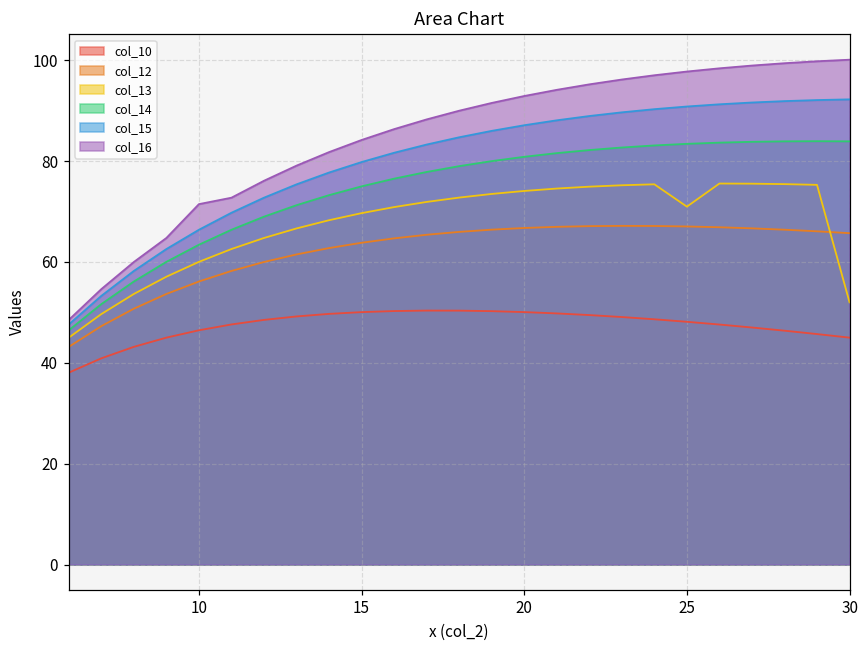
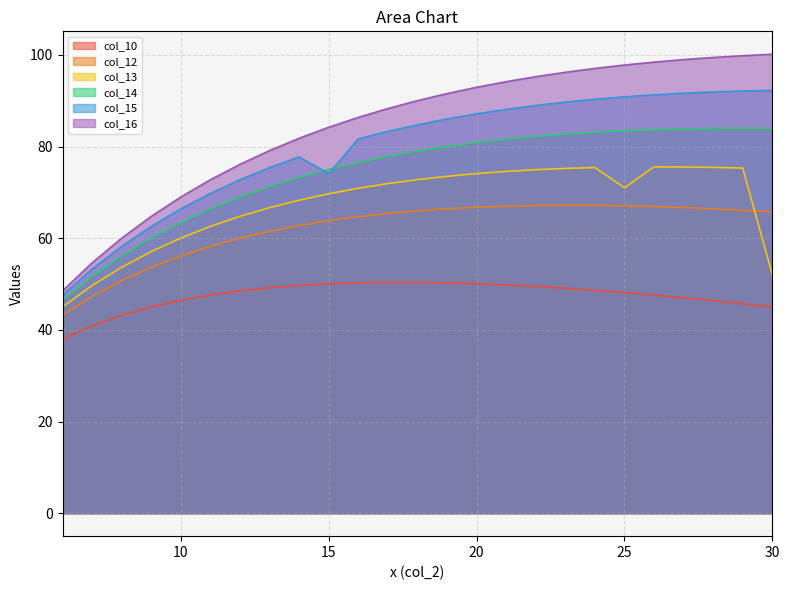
  {
    "col_13": {
      "10": 60,
      "15": 70,
      "20": 74,
      "25": 71,
      "30": 52
    },
    "col_14": {
      "10": 63,
      "15": 75,
      "20": 81,
      "25": 83,
      "30": 84
    },
    "col_15": {
      "10": 66,
-     "15": 80,
+     "15": 74,
      "20": 87,
      "25": 91,
      "30": 92
    },
    "col_16": {
-     "10": 71,
+     "10": 69,
      "15": 84,
      "20": 93,
      "25": 98,
      "30": 100
    }
  }
